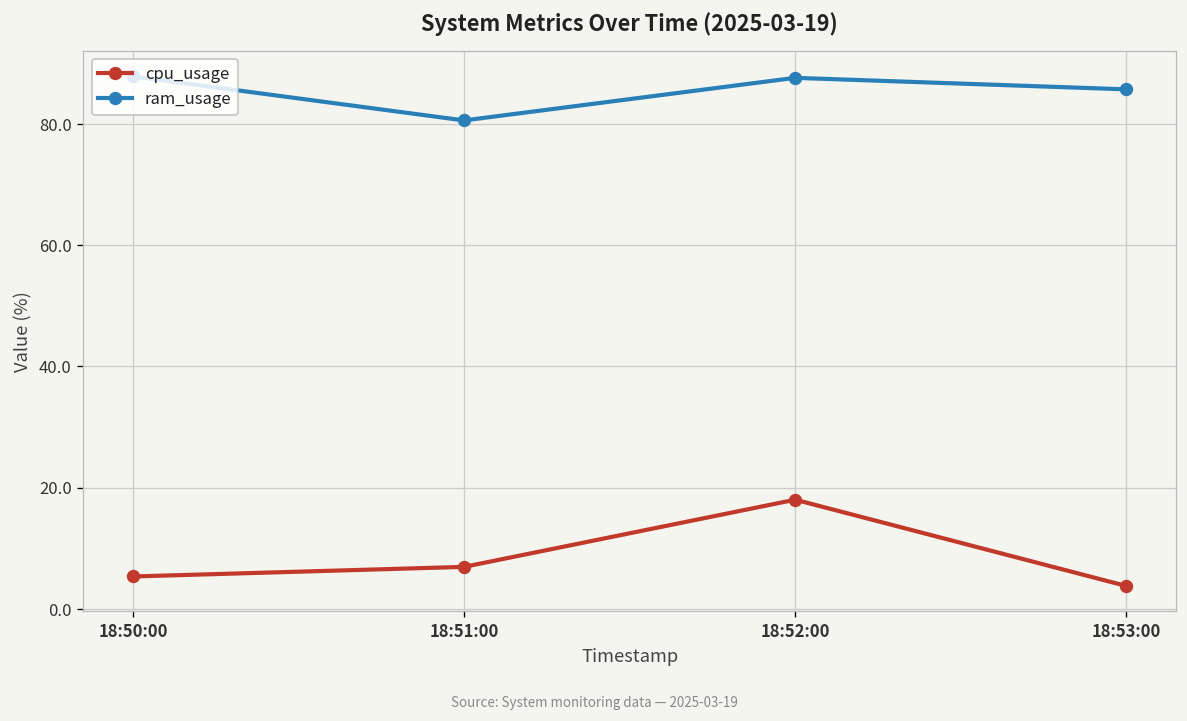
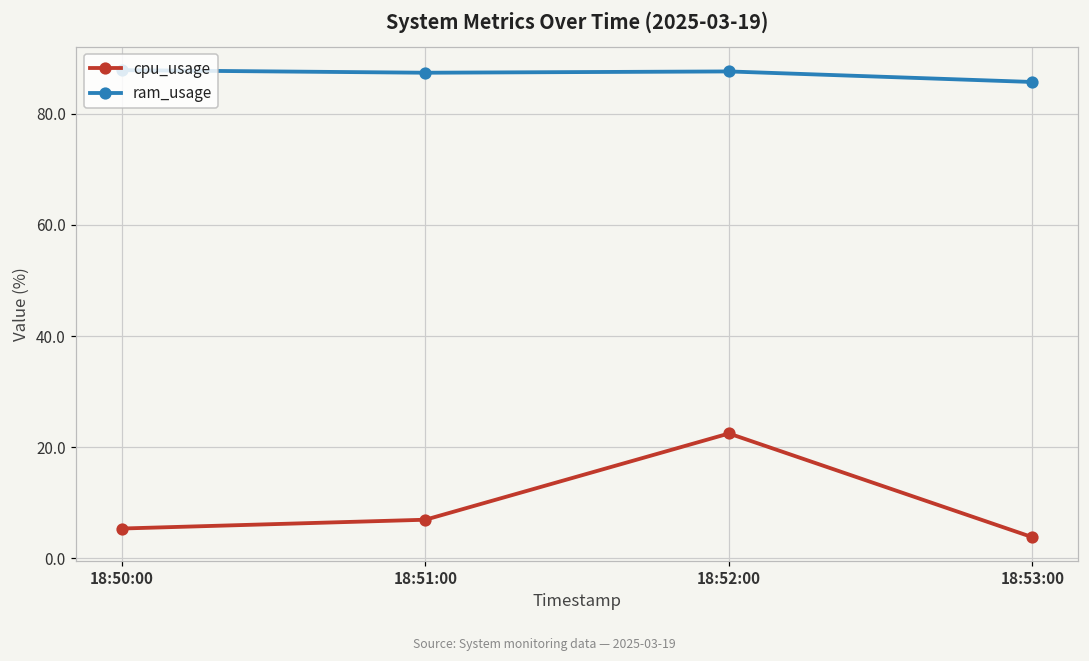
  {
    "cpu_usage": {
      "18:50:00": 5,
      "18:51:00": 7,
-     "18:52:00": 18,
+     "18:52:00": 22,
      "18:53:00": 4
    },
    "ram_usage": {
-     "18:51:00": 81,
+     "18:51:00": 87,
      "18:52:00": 88,
      "18:53:00": 86
    }
  }
